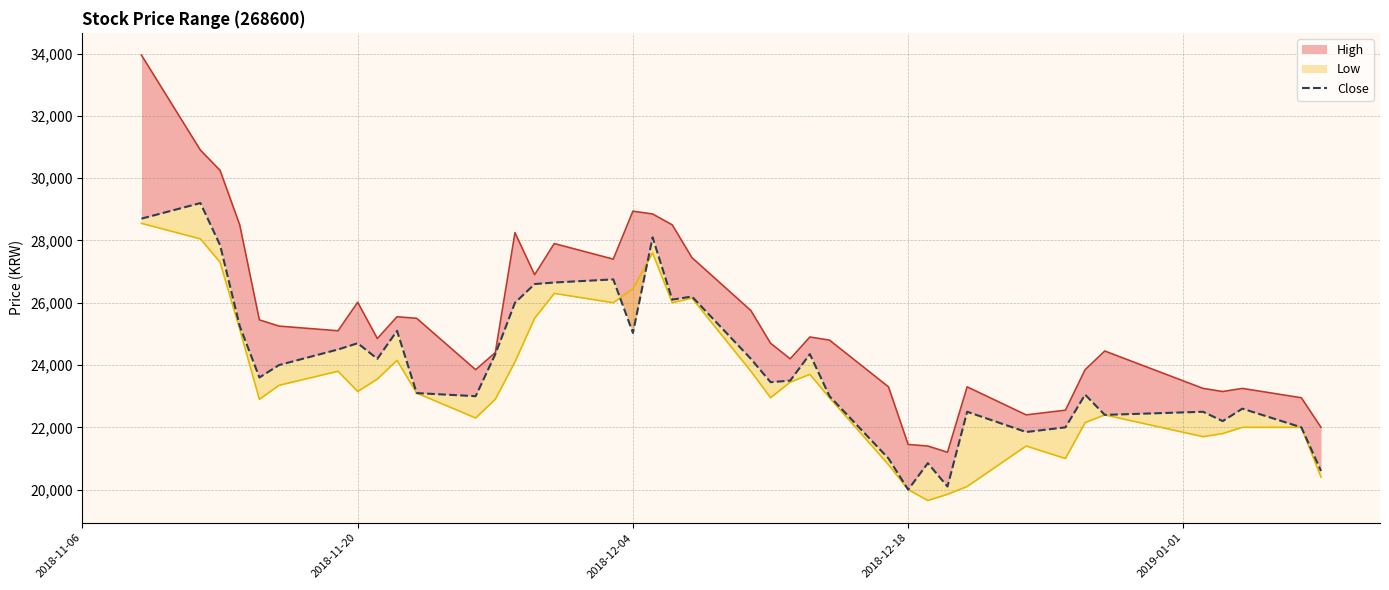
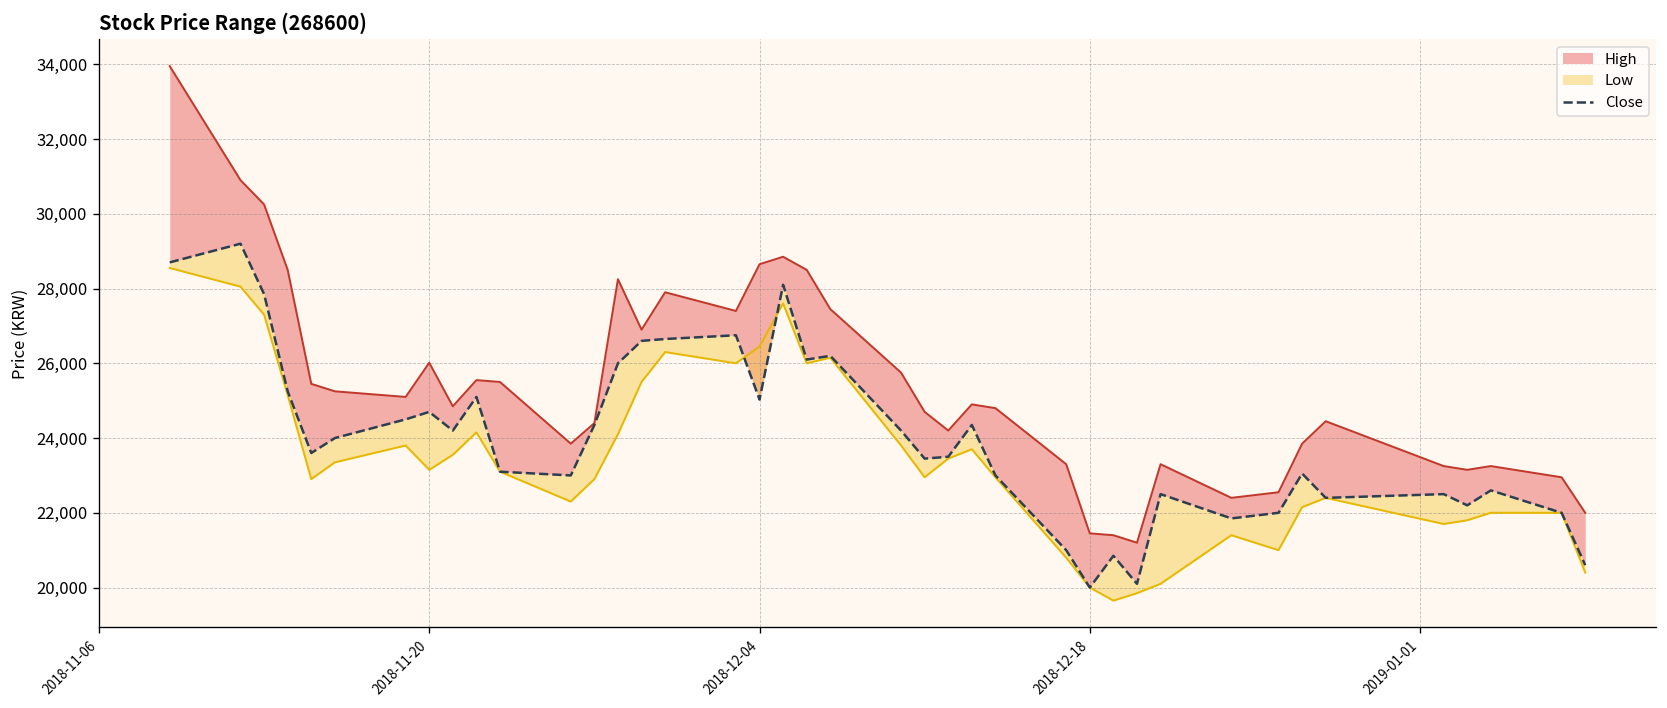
  {
    "High": {
      "2018-11-20": "26,000",
-     "2018-12-04": "28,900",
+     "2018-12-04": "28,700",
      "2018-12-18": "21,500"
    },
    "Close": {
      "2018-12-04": "25,000"
    }
  }
